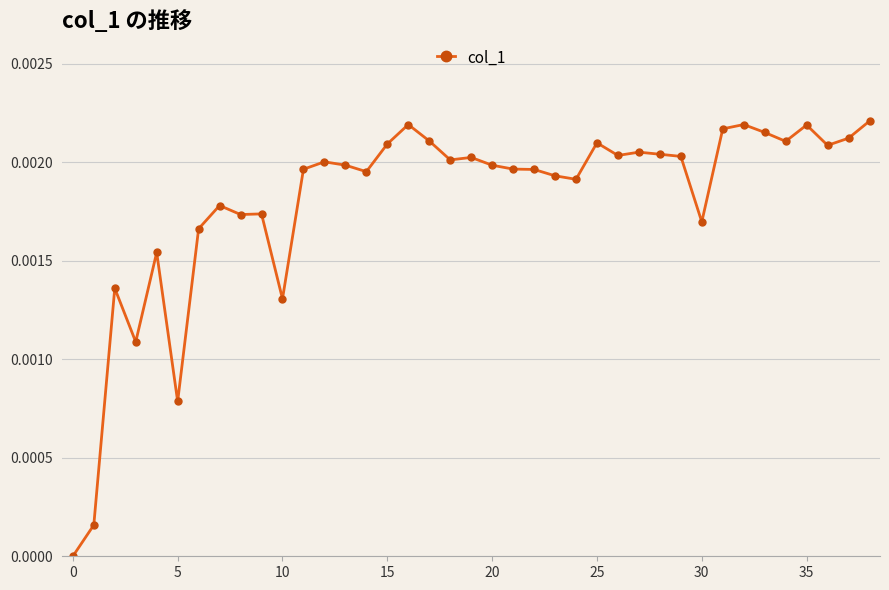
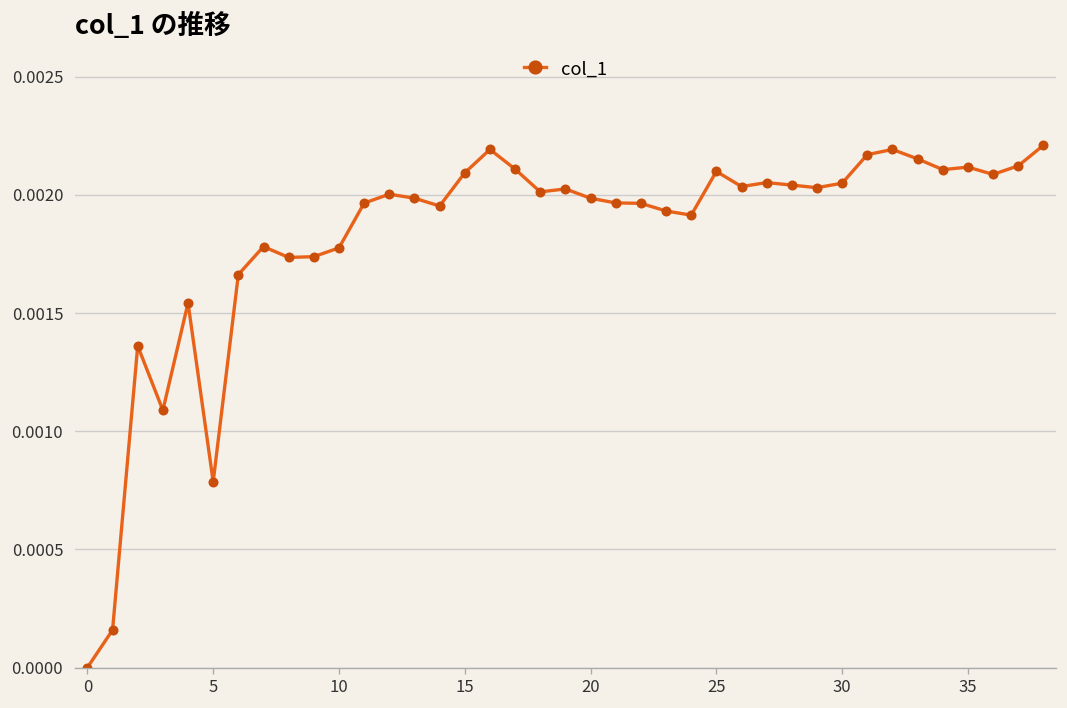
  {
    "0": 0.00000,
    "5": 0.00079,
-   "10": 0.00131,
+   "10": 0.00178,
    "15": 0.00209,
    "20": 0.00199,
    "25": 0.00210,
-   "30": 0.00170,
-   "35": 0.00219
+   "30": 0.00205,
+   "35": 0.00212
  }
